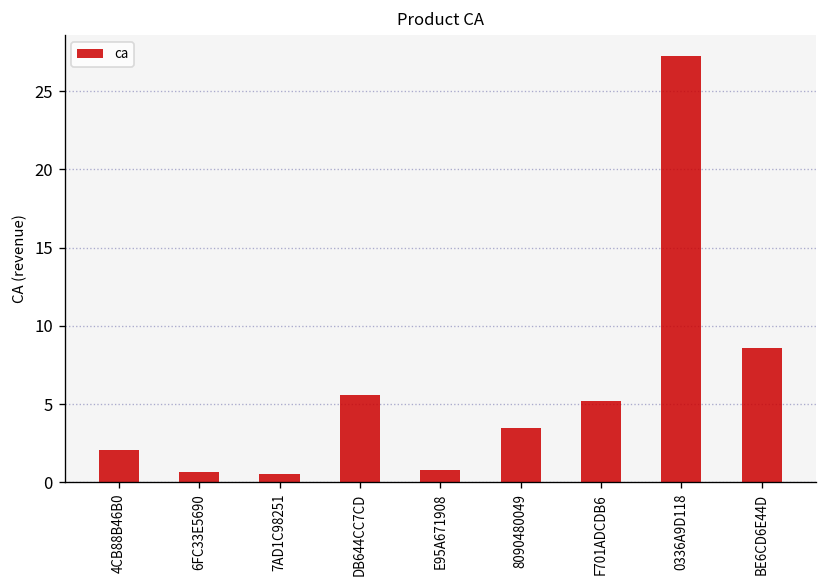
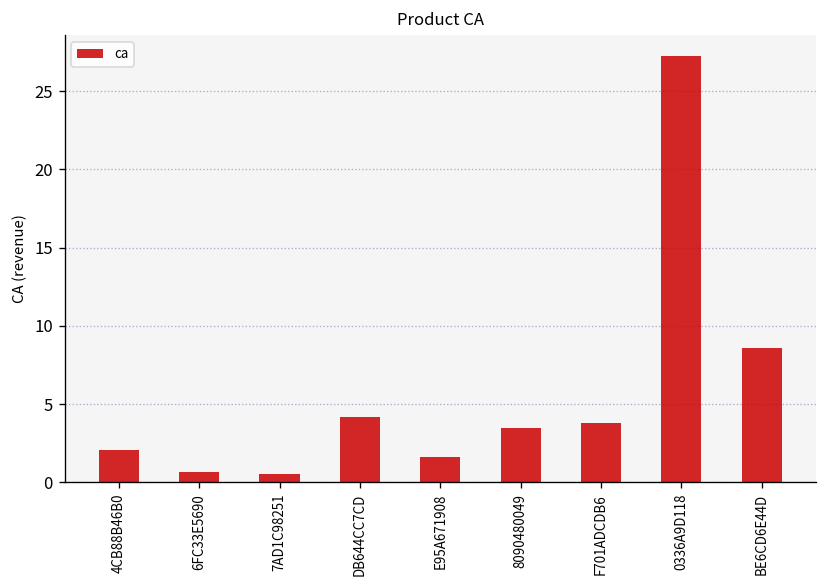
  {
    "4CB88B46B0": 2.0,
    "6FC33E5690": 0.7,
    "7AD1C98251": 0.5,
-   "DB644CC7CD": 5.6,
-   "E95A671908": 0.8,
+   "DB644CC7CD": 4.2,
+   "E95A671908": 1.6,
    "8090480049": 3.4,
-   "F701ADCDB6": 5.2,
+   "F701ADCDB6": 3.8,
    "0336A9D118": 27.2,
    "BE6CD6E44D": 8.6
  }
